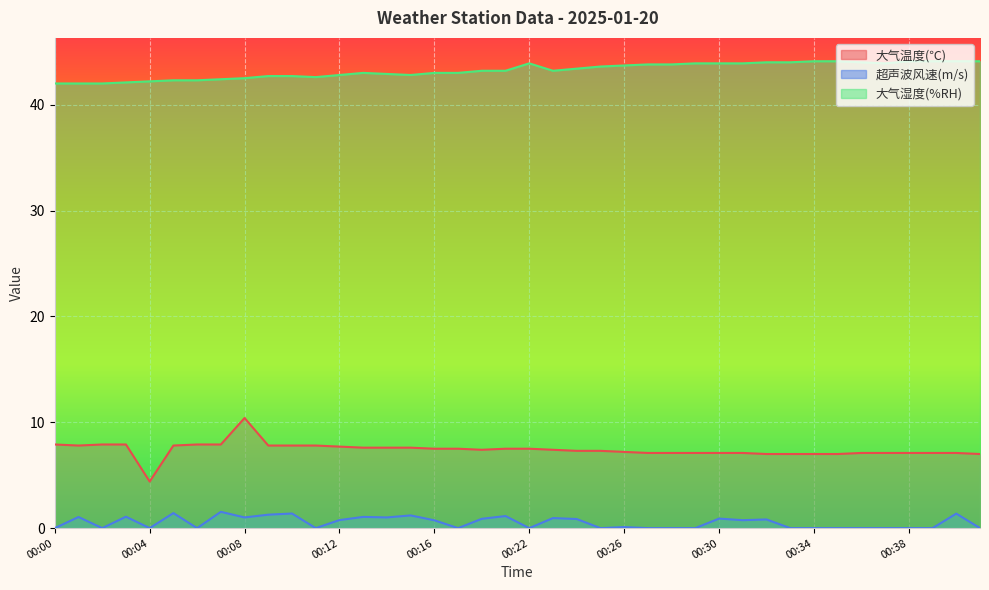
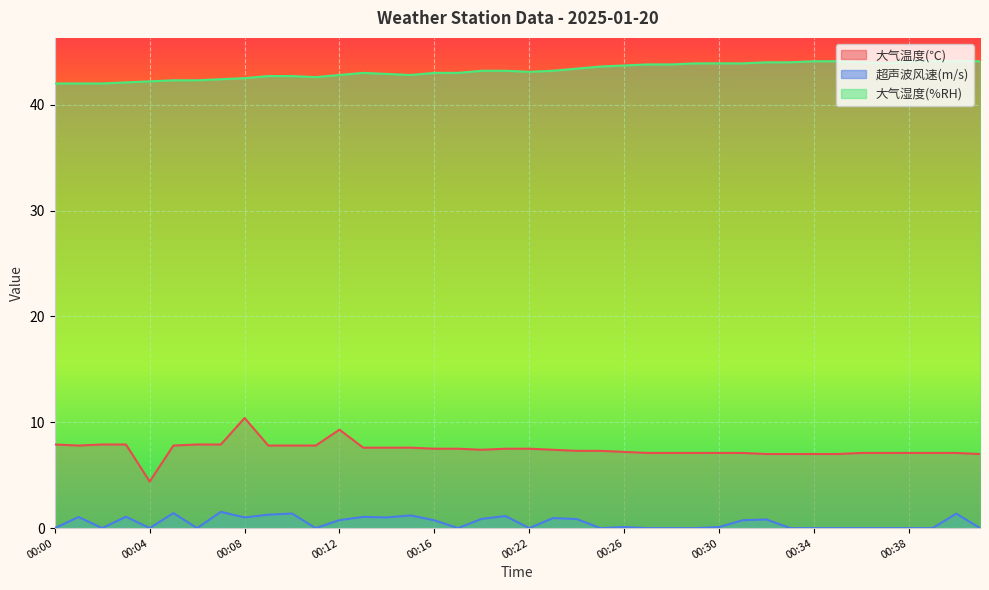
  {
    "大气温度(℃)": {
      "00:00": 7.9,
      "00:04": 4.4,
      "00:08": 10.4,
-     "00:12": 7.7,
+     "00:12": 9.3,
      "00:16": 7.5,
      "00:22": 7.5,
      "00:26": 7.2,
      "00:30": 7.1,
      "00:34": 7.0,
      "00:38": 7.1
    },
    "超声波风速(m/s)": {
      "00:00": 0.0,
      "00:04": 0.0,
      "00:08": 1.0,
      "00:12": 0.8,
      "00:16": 0.7,
      "00:22": 0.0,
      "00:26": 0.1,
-     "00:30": 0.9,
+     "00:30": 0.1,
      "00:34": 0.0,
      "00:38": 0.0
    },
    "大气湿度(%RH)": {
      "00:00": 42.0,
      "00:04": 42.2,
      "00:08": 42.5,
      "00:12": 42.8,
      "00:16": 43.0,
-     "00:22": 43.9,
+     "00:22": 43.1,
      "00:26": 43.7,
      "00:30": 43.9,
      "00:34": 44.1
    }
  }
